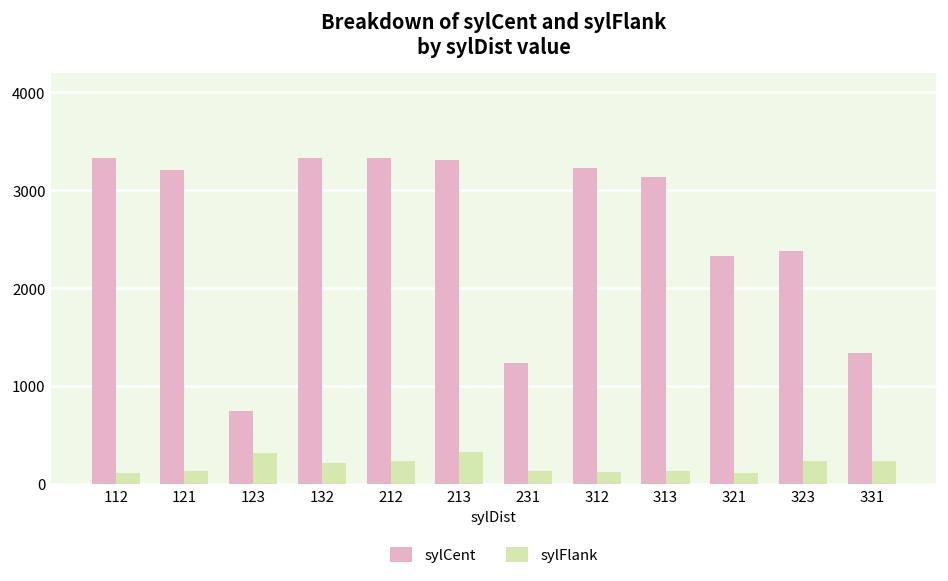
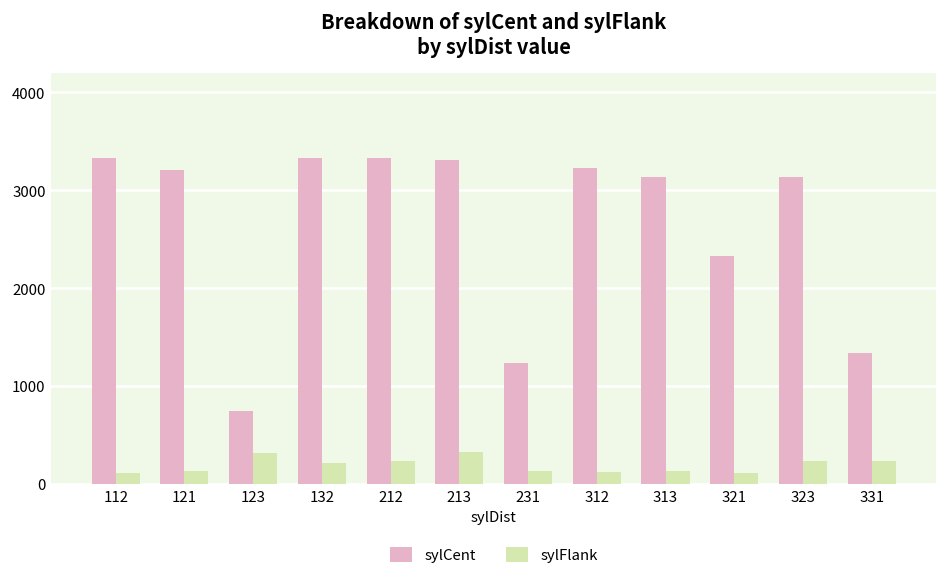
  {
    "sylCent": {
      "112": 3300,
      "121": 3200,
      "123": 700,
      "132": 3300,
      "212": 3300,
      "213": 3300,
      "231": 1200,
      "312": 3200,
      "313": 3100,
      "321": 2300,
-     "323": 2400,
+     "323": 3100,
      "331": 1300
    },
    "sylFlank": {
      "112": 100,
      "121": 100,
      "123": 300,
      "132": 200,
      "212": 200,
      "213": 300,
      "231": 100,
      "312": 100,
      "313": 100,
      "321": 100,
      "323": 200,
      "331": 200
    }
  }
